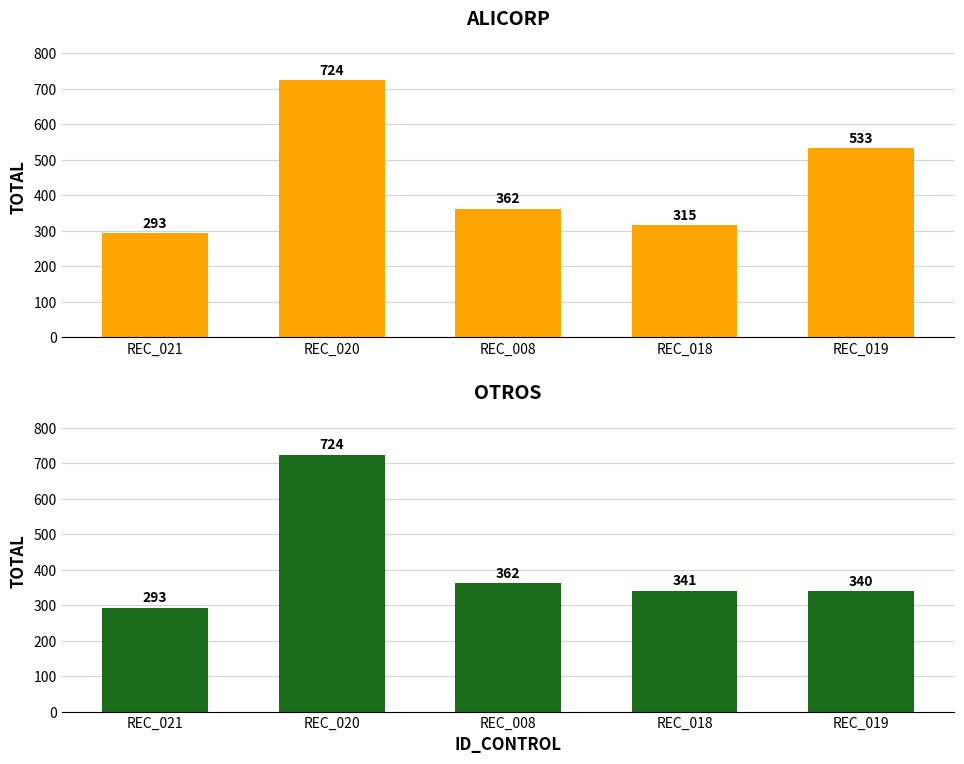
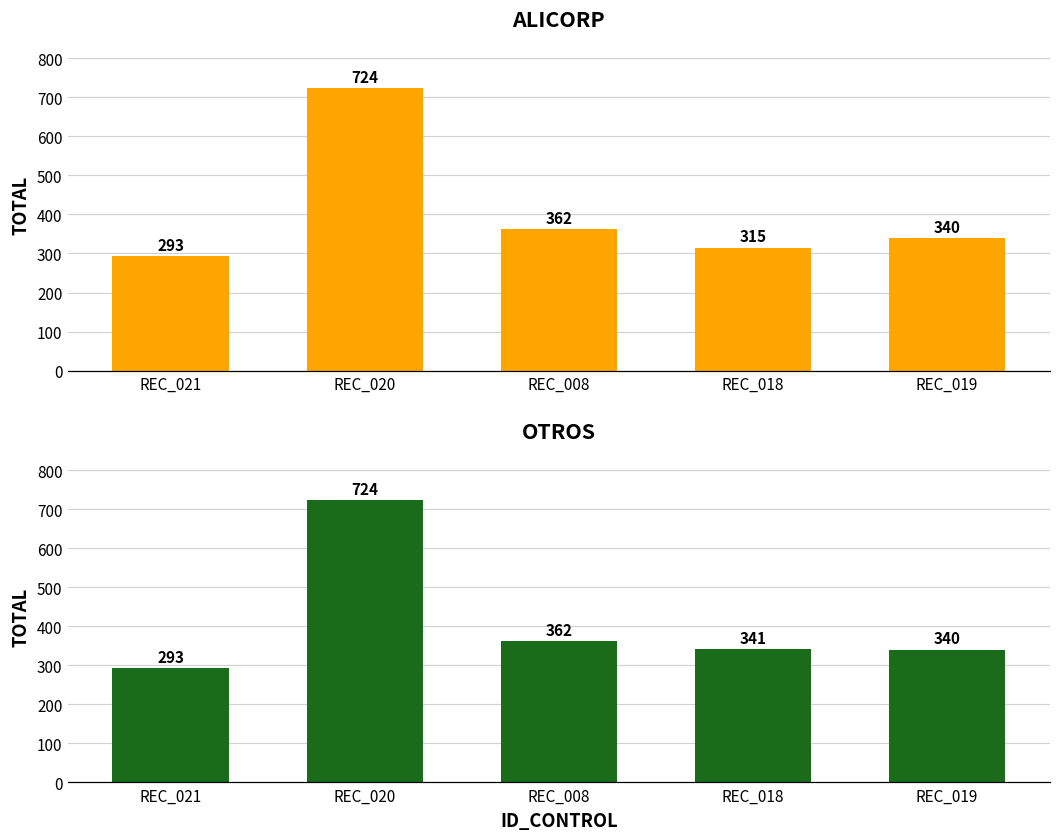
  {
    "ALICORP": {
      "REC_021": 293,
      "REC_020": 724,
      "REC_008": 362,
      "REC_018": 315,
-     "REC_019": 533
+     "REC_019": 340
    },
    "OTROS": {
      "REC_021": 293,
      "REC_020": 724,
      "REC_008": 362,
      "REC_018": 341,
      "REC_019": 340
    }
  }
